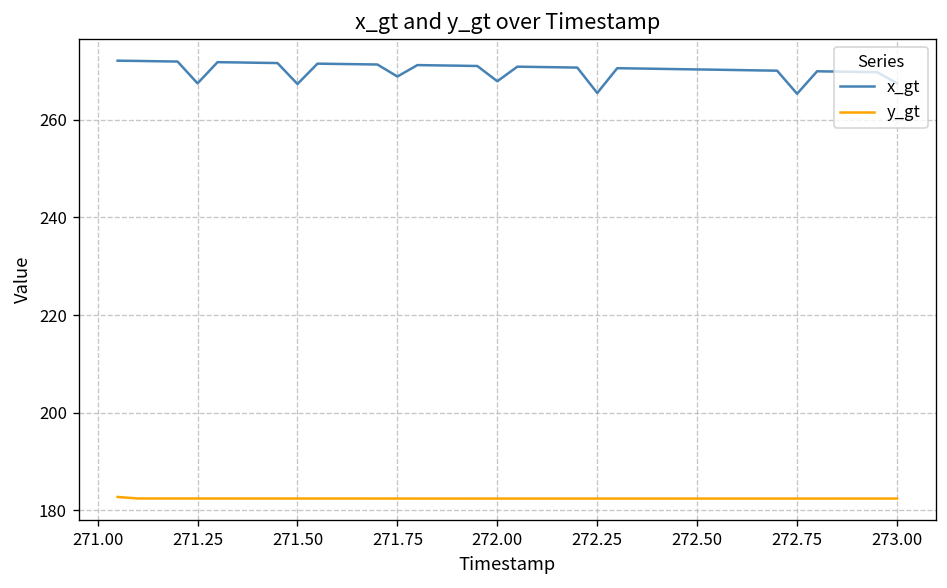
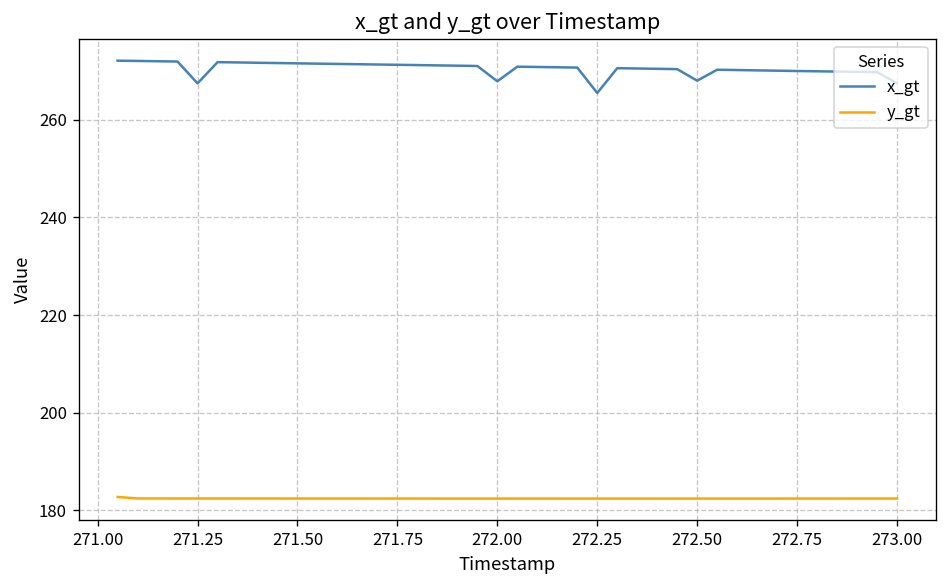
  {
    "x_gt": {
      "271.25": 267,
-     "271.50": 267,
-     "271.75": 269,
+     "271.50": 272,
+     "271.75": 271,
      "272.00": 268,
      "272.25": 265,
-     "272.50": 270,
-     "272.75": 265
+     "272.50": 268,
+     "272.75": 270
    },
    "y_gt": {
      "271.25": 182,
      "271.50": 182,
      "271.75": 182,
      "272.00": 182,
      "272.25": 182,
      "272.50": 182,
      "272.75": 182,
      "273.00": 182
    }
  }
